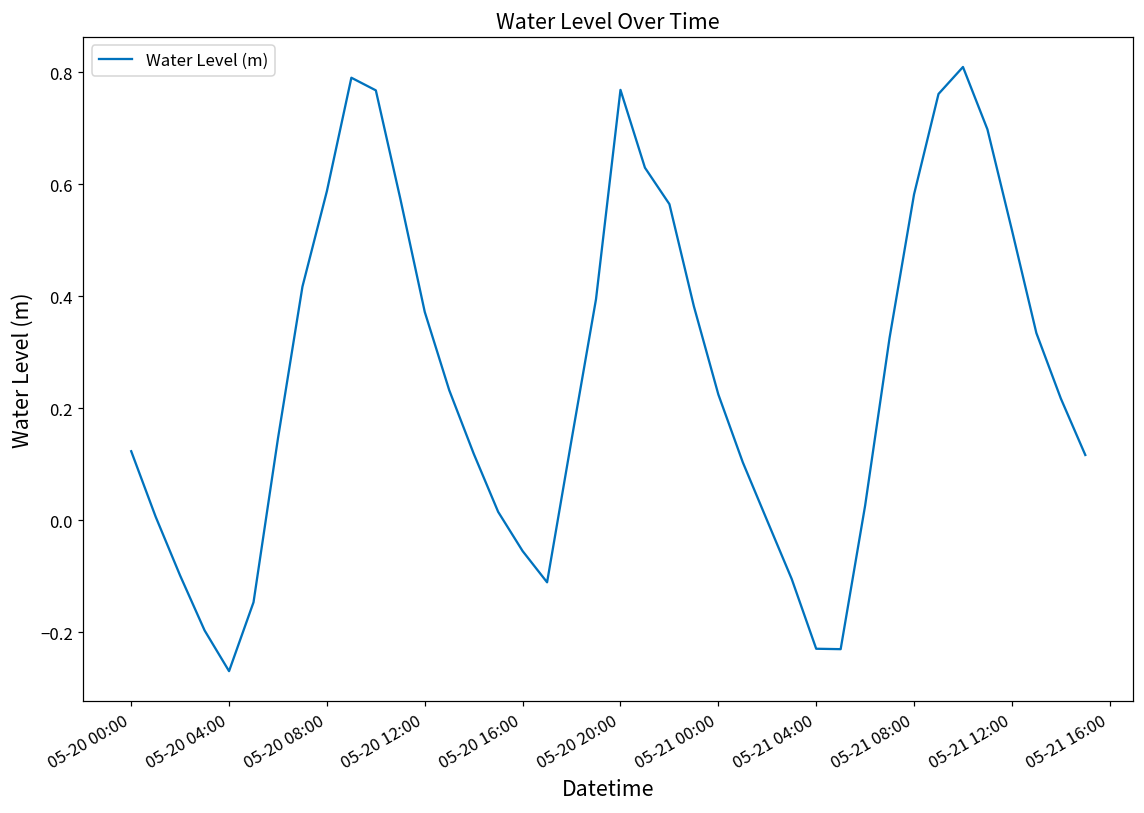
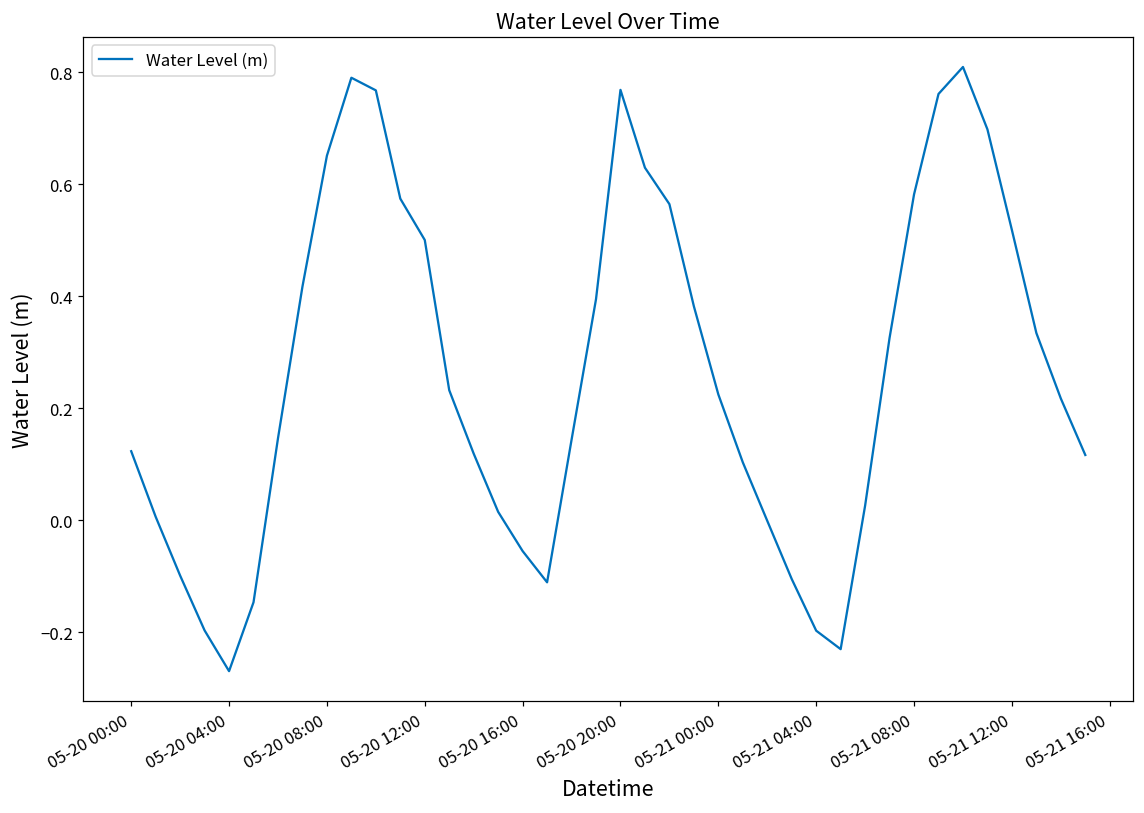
  {
    "05-20 00:00": 0.12,
    "05-20 04:00": -0.27,
-   "05-20 08:00": 0.59,
-   "05-20 12:00": 0.37,
+   "05-20 08:00": 0.65,
+   "05-20 12:00": 0.50,
    "05-20 16:00": -0.06,
    "05-20 20:00": 0.77,
    "05-21 00:00": 0.22,
-   "05-21 04:00": -0.23,
+   "05-21 04:00": -0.20,
    "05-21 08:00": 0.58,
    "05-21 12:00": 0.52
  }
